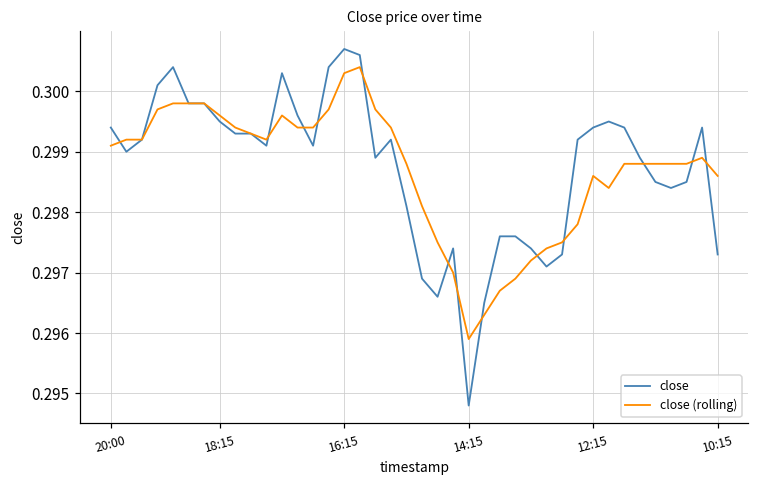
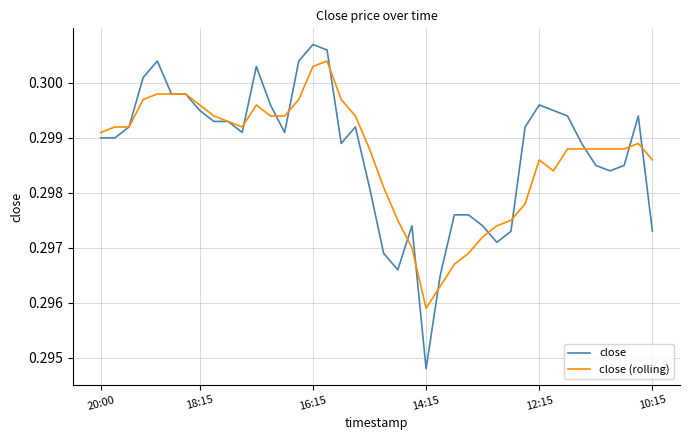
  {
    "close": {
-     "20:00": 0.2994,
+     "20:00": 0.2990,
      "18:15": 0.2995,
      "16:15": 0.3007,
      "14:15": 0.2948,
-     "12:15": 0.2994,
+     "12:15": 0.2996,
      "10:15": 0.2973
    },
    "close (rolling)": {
      "20:00": 0.2991,
      "18:15": 0.2996,
      "16:15": 0.3003,
      "14:15": 0.2959,
      "12:15": 0.2986,
      "10:15": 0.2986
    }
  }
